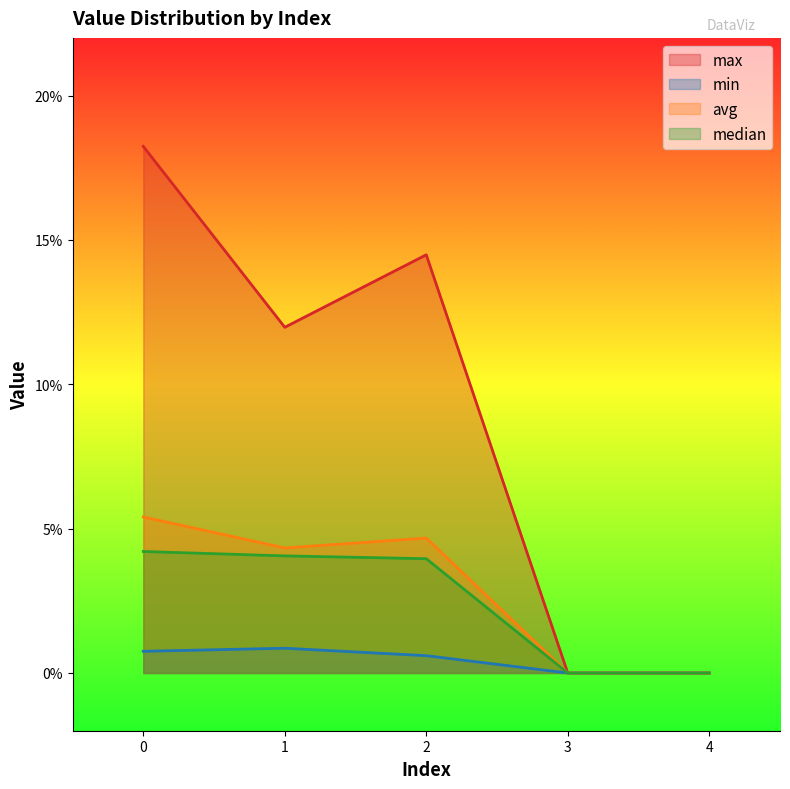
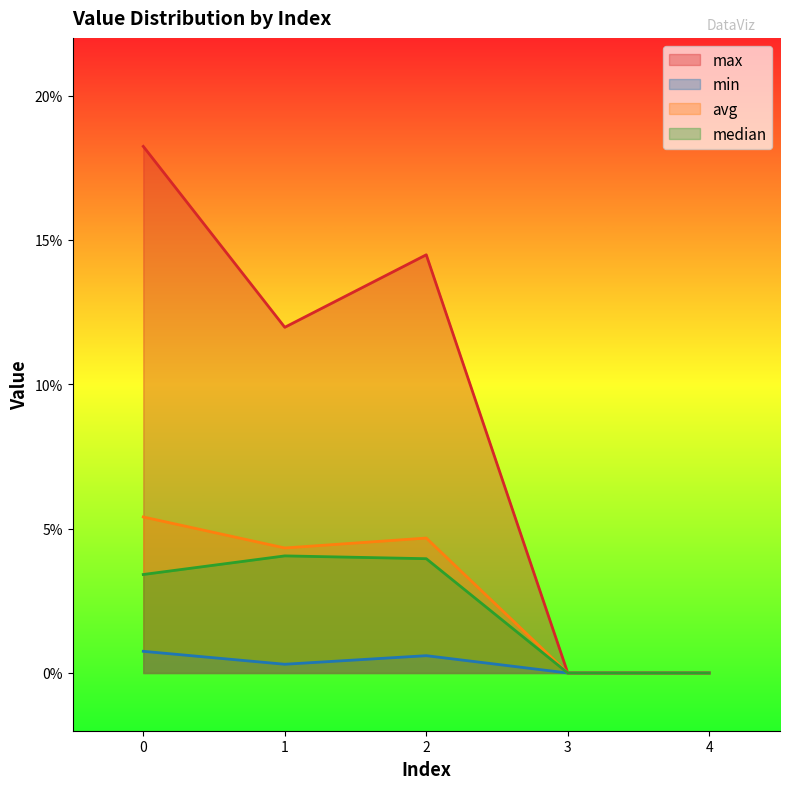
  {
    "min": {
      "0": "0.8%",
-     "1": "0.9%",
+     "1": "0.3%",
      "2": "0.6%"
    },
    "median": {
-     "0": "4.2%",
+     "0": "3.4%",
      "1": "4.1%",
      "2": "4.0%"
    }
  }
